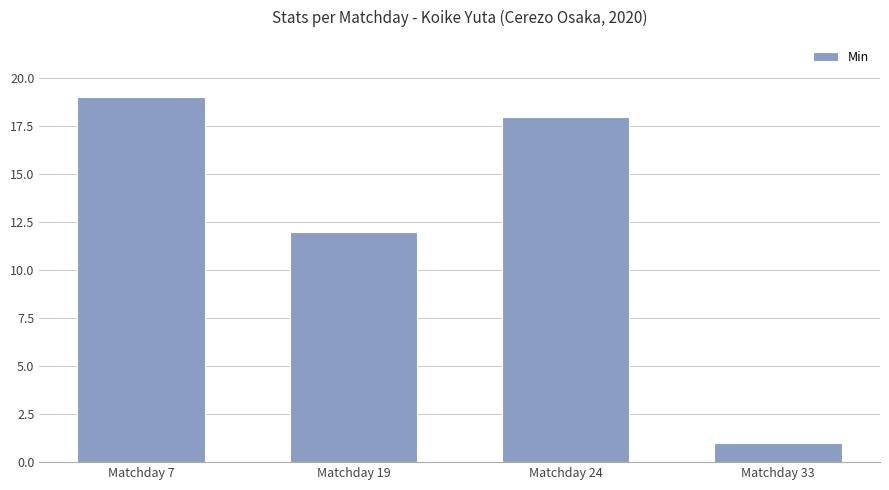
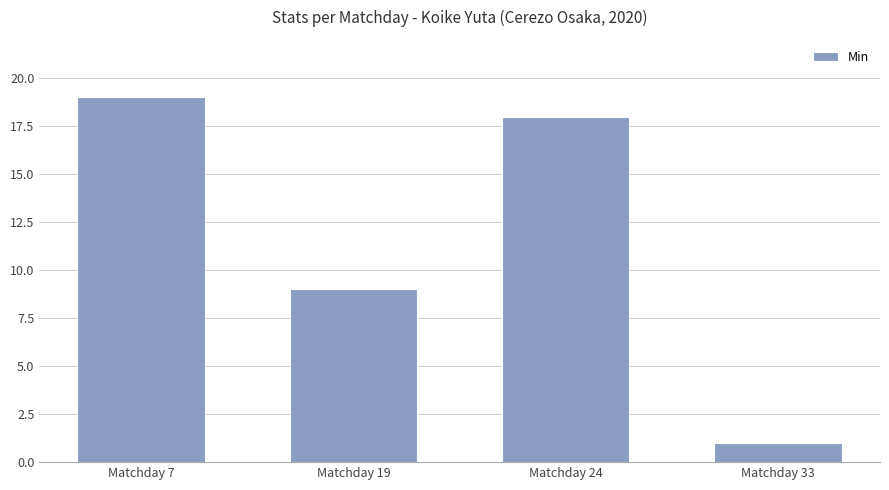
  {
    "Matchday 7": 19,
-   "Matchday 19": 12,
+   "Matchday 19": 9,
    "Matchday 24": 18,
    "Matchday 33": 1
  }
